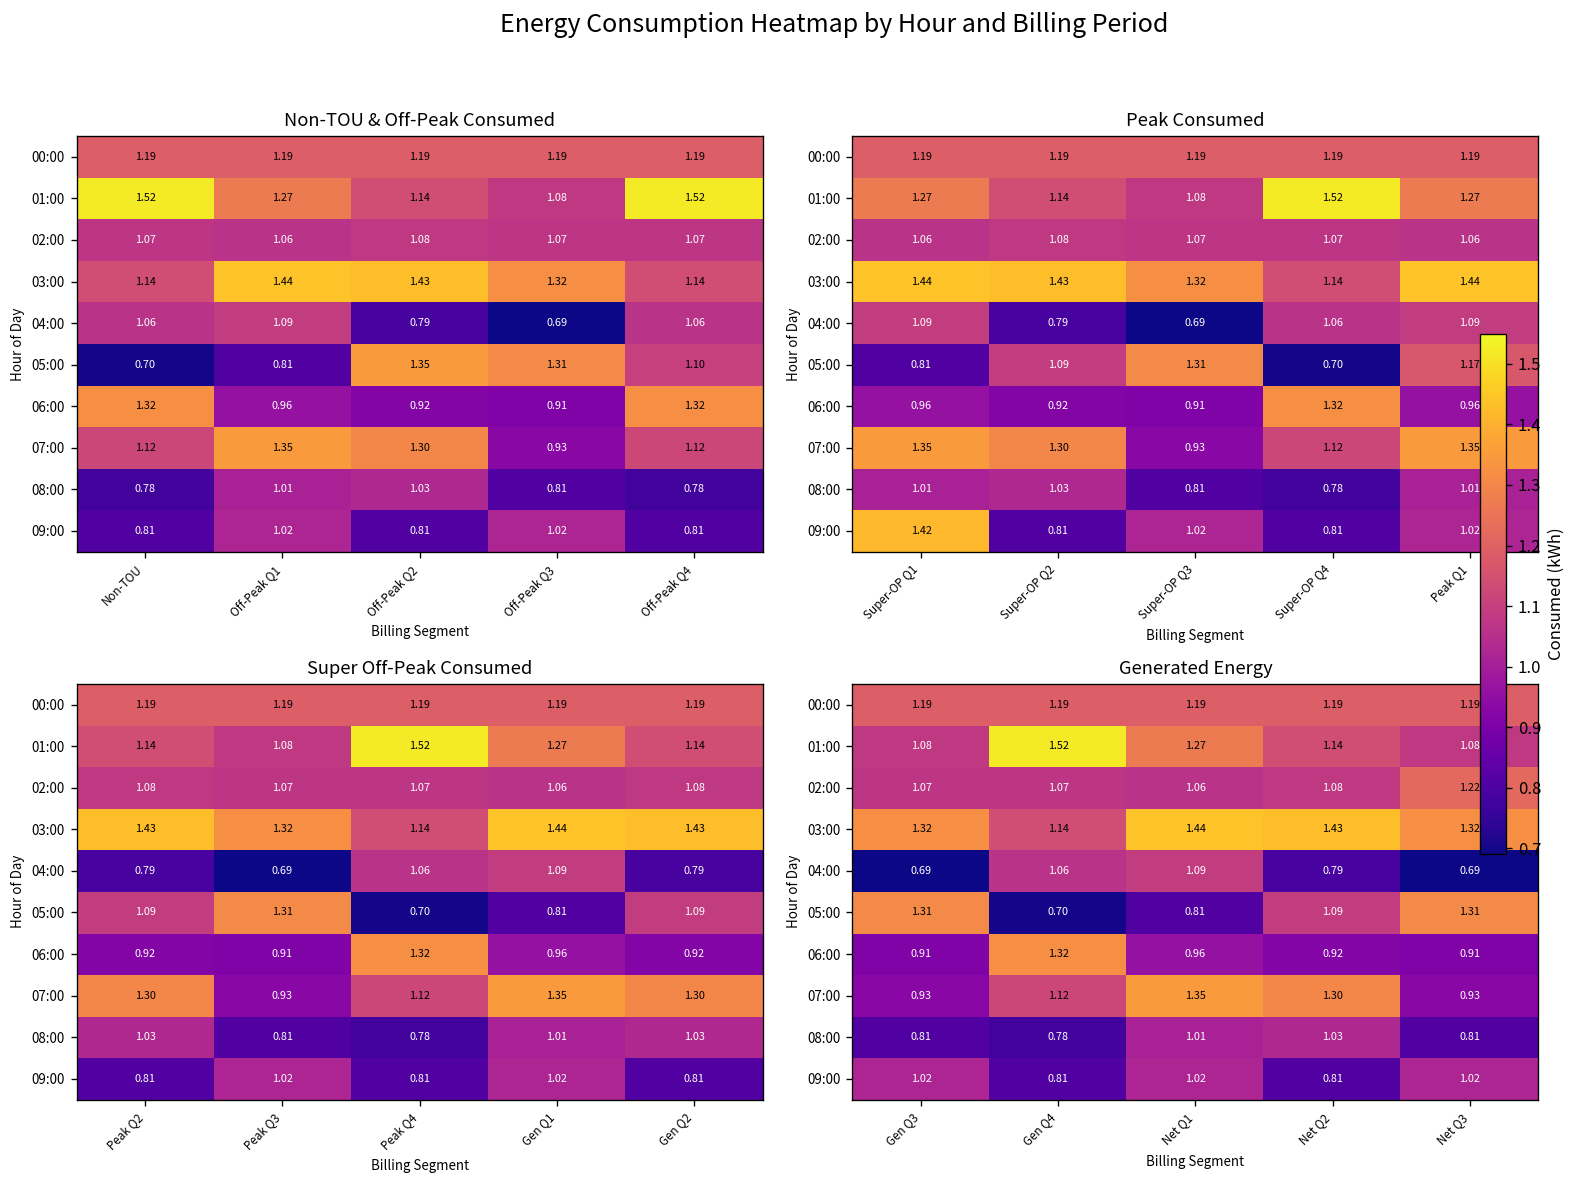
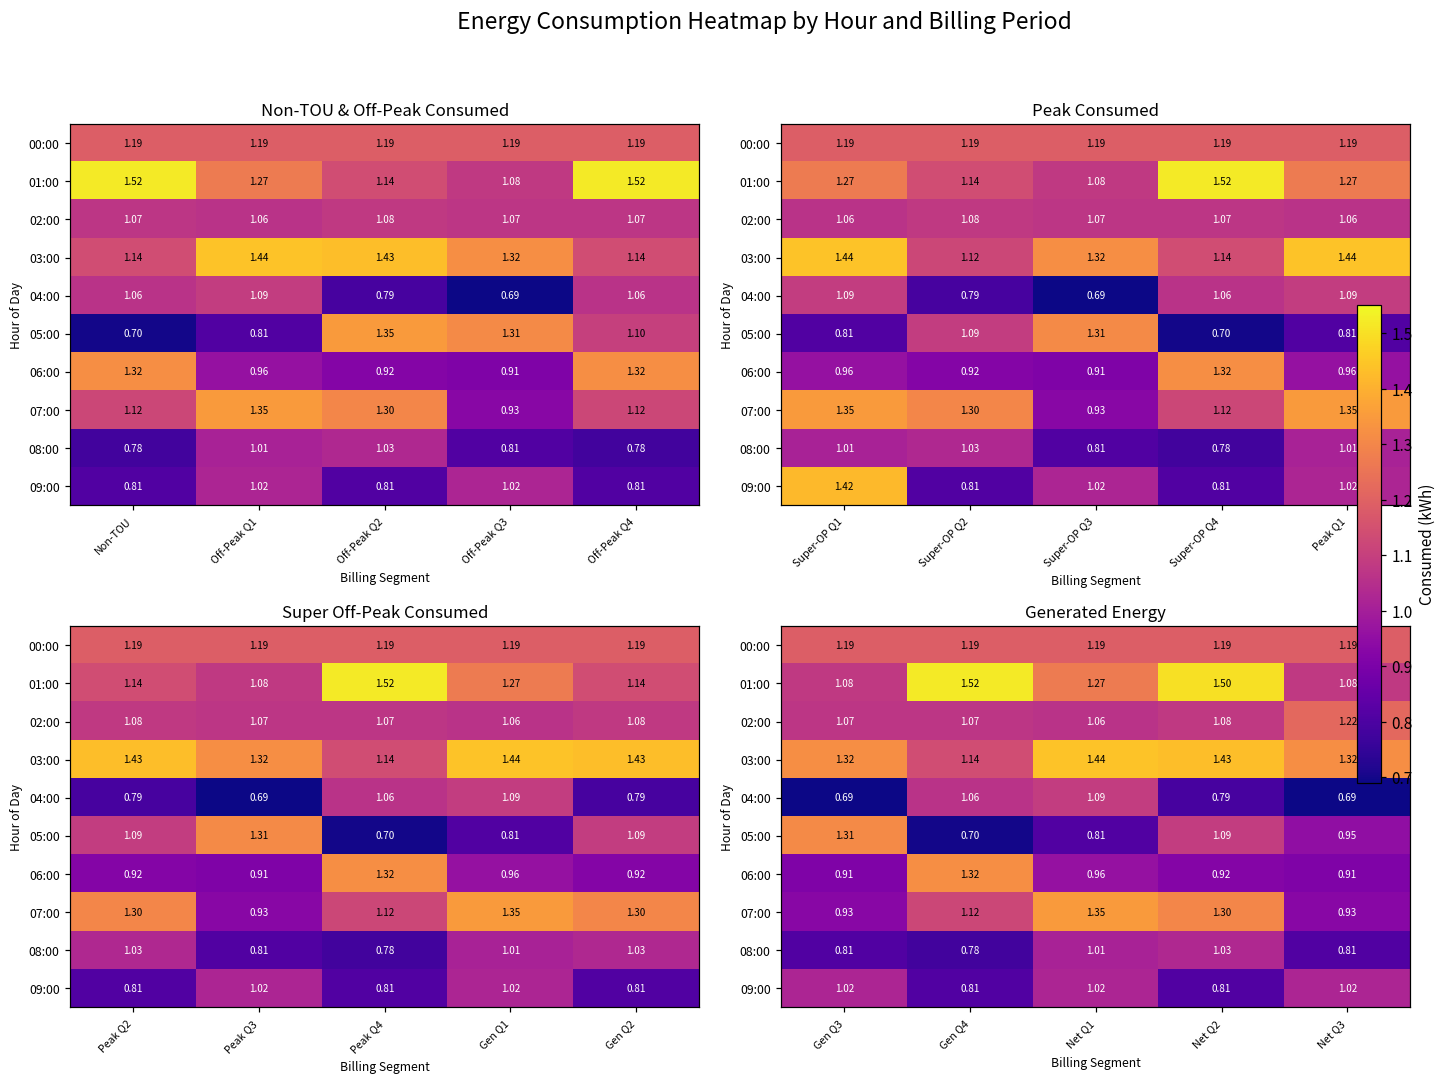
  {
    "Non-TOU & Off-Peak Consumed": {
      "00:00": {
        "Non-TOU": 1.19,
        "Off-Peak Q1": 1.19,
        "Off-Peak Q2": 1.19,
        "Off-Peak Q3": 1.19,
        "Off-Peak Q4": 1.19
      },
      "01:00": {
        "Non-TOU": 1.52,
        "Off-Peak Q1": 1.27,
        "Off-Peak Q2": 1.14,
        "Off-Peak Q3": 1.08,
        "Off-Peak Q4": 1.52
      },
      "02:00": {
        "Non-TOU": 1.07,
        "Off-Peak Q1": 1.06,
        "Off-Peak Q2": 1.08,
        "Off-Peak Q3": 1.07,
        "Off-Peak Q4": 1.07
      },
      "03:00": {
        "Non-TOU": 1.14,
        "Off-Peak Q1": 1.44,
        "Off-Peak Q2": 1.43,
        "Off-Peak Q3": 1.32,
        "Off-Peak Q4": 1.14
      },
      "04:00": {
        "Non-TOU": 1.06,
        "Off-Peak Q1": 1.09,
        "Off-Peak Q2": 0.79,
        "Off-Peak Q3": 0.69,
        "Off-Peak Q4": 1.06
      },
      "05:00": {
        "Non-TOU": 0.70,
        "Off-Peak Q1": 0.81,
        "Off-Peak Q2": 1.35,
        "Off-Peak Q3": 1.31,
        "Off-Peak Q4": 1.10
      },
      "06:00": {
        "Non-TOU": 1.32,
        "Off-Peak Q1": 0.96,
        "Off-Peak Q2": 0.92,
        "Off-Peak Q3": 0.91,
        "Off-Peak Q4": 1.32
      },
      "07:00": {
        "Non-TOU": 1.12,
        "Off-Peak Q1": 1.35,
        "Off-Peak Q2": 1.30,
        "Off-Peak Q3": 0.93,
        "Off-Peak Q4": 1.12
      },
      "08:00": {
        "Non-TOU": 0.78,
        "Off-Peak Q1": 1.01,
        "Off-Peak Q2": 1.03,
        "Off-Peak Q3": 0.81,
        "Off-Peak Q4": 0.78
      },
      "09:00": {
        "Non-TOU": 0.81,
        "Off-Peak Q1": 1.02,
        "Off-Peak Q2": 0.81,
        "Off-Peak Q3": 1.02,
        "Off-Peak Q4": 0.81
      }
    },
    "Peak Consumed": {
      "00:00": {
        "Super-OP Q1": 1.19,
        "Super-OP Q2": 1.19,
        "Super-OP Q3": 1.19,
        "Super-OP Q4": 1.19,
        "Peak Q1": 1.19
      },
      "01:00": {
        "Super-OP Q1": 1.27,
        "Super-OP Q2": 1.14,
        "Super-OP Q3": 1.08,
        "Super-OP Q4": 1.52,
        "Peak Q1": 1.27
      },
      "02:00": {
        "Super-OP Q1": 1.06,
        "Super-OP Q2": 1.08,
        "Super-OP Q3": 1.07,
        "Super-OP Q4": 1.07,
        "Peak Q1": 1.06
      },
      "03:00": {
        "Super-OP Q1": 1.44,
-       "Super-OP Q2": 1.43,
+       "Super-OP Q2": 1.12,
        "Super-OP Q3": 1.32,
        "Super-OP Q4": 1.14,
        "Peak Q1": 1.44
      },
      "04:00": {
        "Super-OP Q1": 1.09,
        "Super-OP Q2": 0.79,
        "Super-OP Q3": 0.69,
        "Super-OP Q4": 1.06,
        "Peak Q1": 1.09
      },
      "05:00": {
        "Super-OP Q1": 0.81,
        "Super-OP Q2": 1.09,
        "Super-OP Q3": 1.31,
        "Super-OP Q4": 0.70,
-       "Peak Q1": 1.17
+       "Peak Q1": 0.81
      },
      "06:00": {
        "Super-OP Q1": 0.96,
        "Super-OP Q2": 0.92,
        "Super-OP Q3": 0.91,
        "Super-OP Q4": 1.32,
        "Peak Q1": 0.96
      },
      "07:00": {
        "Super-OP Q1": 1.35,
        "Super-OP Q2": 1.30,
        "Super-OP Q3": 0.93,
        "Super-OP Q4": 1.12,
        "Peak Q1": 1.35
      },
      "08:00": {
        "Super-OP Q1": 1.01,
        "Super-OP Q2": 1.03,
        "Super-OP Q3": 0.81,
        "Super-OP Q4": 0.78,
        "Peak Q1": 1.01
      },
      "09:00": {
        "Super-OP Q1": 1.42,
        "Super-OP Q2": 0.81,
        "Super-OP Q3": 1.02,
        "Super-OP Q4": 0.81,
        "Peak Q1": 1.02
      }
    },
    "Super Off-Peak Consumed": {
      "00:00": {
        "Peak Q2": 1.19,
        "Peak Q3": 1.19,
        "Peak Q4": 1.19,
        "Gen Q1": 1.19,
        "Gen Q2": 1.19
      },
      "01:00": {
        "Peak Q2": 1.14,
        "Peak Q3": 1.08,
        "Peak Q4": 1.52,
        "Gen Q1": 1.27,
        "Gen Q2": 1.14
      },
      "02:00": {
        "Peak Q2": 1.08,
        "Peak Q3": 1.07,
        "Peak Q4": 1.07,
        "Gen Q1": 1.06,
        "Gen Q2": 1.08
      },
      "03:00": {
        "Peak Q2": 1.43,
        "Peak Q3": 1.32,
        "Peak Q4": 1.14,
        "Gen Q1": 1.44,
        "Gen Q2": 1.43
      },
      "04:00": {
        "Peak Q2": 0.79,
        "Peak Q3": 0.69,
        "Peak Q4": 1.06,
        "Gen Q1": 1.09,
        "Gen Q2": 0.79
      },
      "05:00": {
        "Peak Q2": 1.09,
        "Peak Q3": 1.31,
        "Peak Q4": 0.70,
        "Gen Q1": 0.81,
        "Gen Q2": 1.09
      },
      "06:00": {
        "Peak Q2": 0.92,
        "Peak Q3": 0.91,
        "Peak Q4": 1.32,
        "Gen Q1": 0.96,
        "Gen Q2": 0.92
      },
      "07:00": {
        "Peak Q2": 1.30,
        "Peak Q3": 0.93,
        "Peak Q4": 1.12,
        "Gen Q1": 1.35,
        "Gen Q2": 1.30
      },
      "08:00": {
        "Peak Q2": 1.03,
        "Peak Q3": 0.81,
        "Peak Q4": 0.78,
        "Gen Q1": 1.01,
        "Gen Q2": 1.03
      },
      "09:00": {
        "Peak Q2": 0.81,
        "Peak Q3": 1.02,
        "Peak Q4": 0.81,
        "Gen Q1": 1.02,
        "Gen Q2": 0.81
      }
    },
    "Generated Energy": {
      "00:00": {
        "Gen Q3": 1.19,
        "Gen Q4": 1.19,
        "Net Q1": 1.19,
        "Net Q2": 1.19,
        "Net Q3": 1.19
      },
      "01:00": {
        "Gen Q3": 1.08,
        "Gen Q4": 1.52,
        "Net Q1": 1.27,
-       "Net Q2": 1.14,
+       "Net Q2": 1.50,
        "Net Q3": 1.08
      },
      "02:00": {
        "Gen Q3": 1.07,
        "Gen Q4": 1.07,
        "Net Q1": 1.06,
        "Net Q2": 1.08,
        "Net Q3": 1.22
      },
      "03:00": {
        "Gen Q3": 1.32,
        "Gen Q4": 1.14,
        "Net Q1": 1.44,
        "Net Q2": 1.43,
        "Net Q3": 1.32
      },
      "04:00": {
        "Gen Q3": 0.69,
        "Gen Q4": 1.06,
        "Net Q1": 1.09,
        "Net Q2": 0.79,
        "Net Q3": 0.69
      },
      "05:00": {
        "Gen Q3": 1.31,
        "Gen Q4": 0.70,
        "Net Q1": 0.81,
        "Net Q2": 1.09,
-       "Net Q3": 1.31
+       "Net Q3": 0.95
      },
      "06:00": {
        "Gen Q3": 0.91,
        "Gen Q4": 1.32,
        "Net Q1": 0.96,
        "Net Q2": 0.92,
        "Net Q3": 0.91
      },
      "07:00": {
        "Gen Q3": 0.93,
        "Gen Q4": 1.12,
        "Net Q1": 1.35,
        "Net Q2": 1.30,
        "Net Q3": 0.93
      },
      "08:00": {
        "Gen Q3": 0.81,
        "Gen Q4": 0.78,
        "Net Q1": 1.01,
        "Net Q2": 1.03,
        "Net Q3": 0.81
      },
      "09:00": {
        "Gen Q3": 1.02,
        "Gen Q4": 0.81,
        "Net Q1": 1.02,
        "Net Q2": 0.81,
        "Net Q3": 1.02
      }
    }
  }
